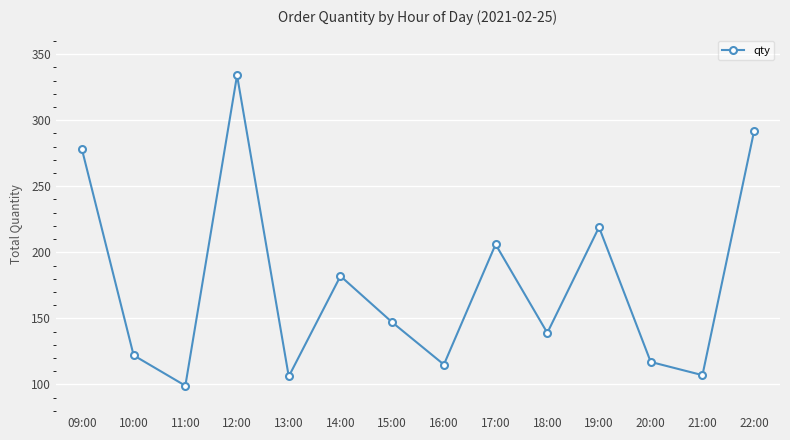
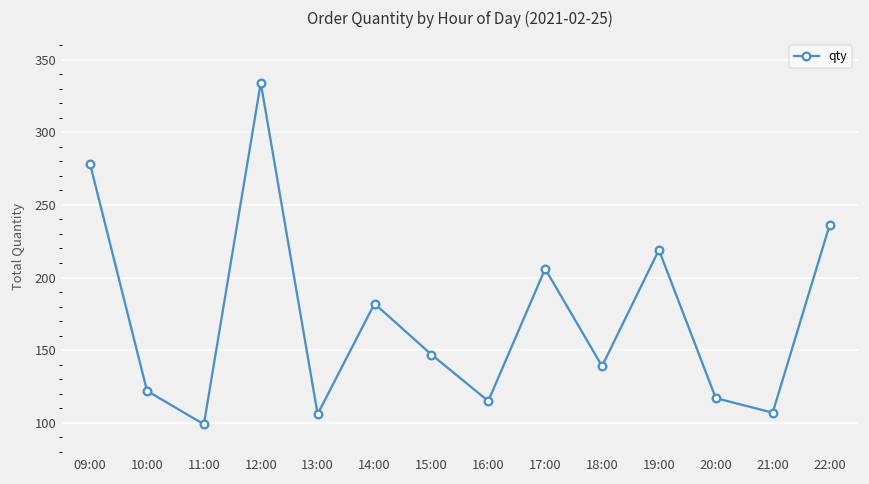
  {
    "09:00": 278,
    "10:00": 122,
    "11:00": 99,
    "12:00": 334,
    "13:00": 106,
    "14:00": 182,
    "15:00": 147,
    "16:00": 115,
    "17:00": 206,
    "18:00": 139,
    "19:00": 219,
    "20:00": 117,
    "21:00": 107,
-   "22:00": 292
+   "22:00": 236
  }
